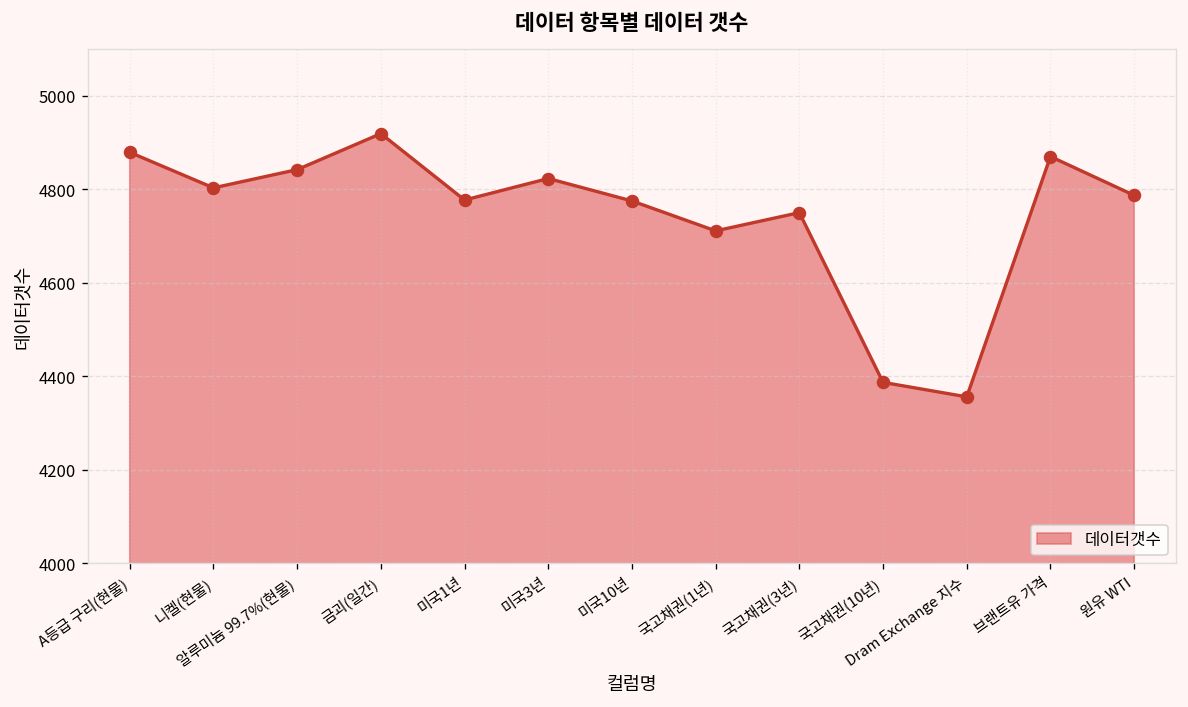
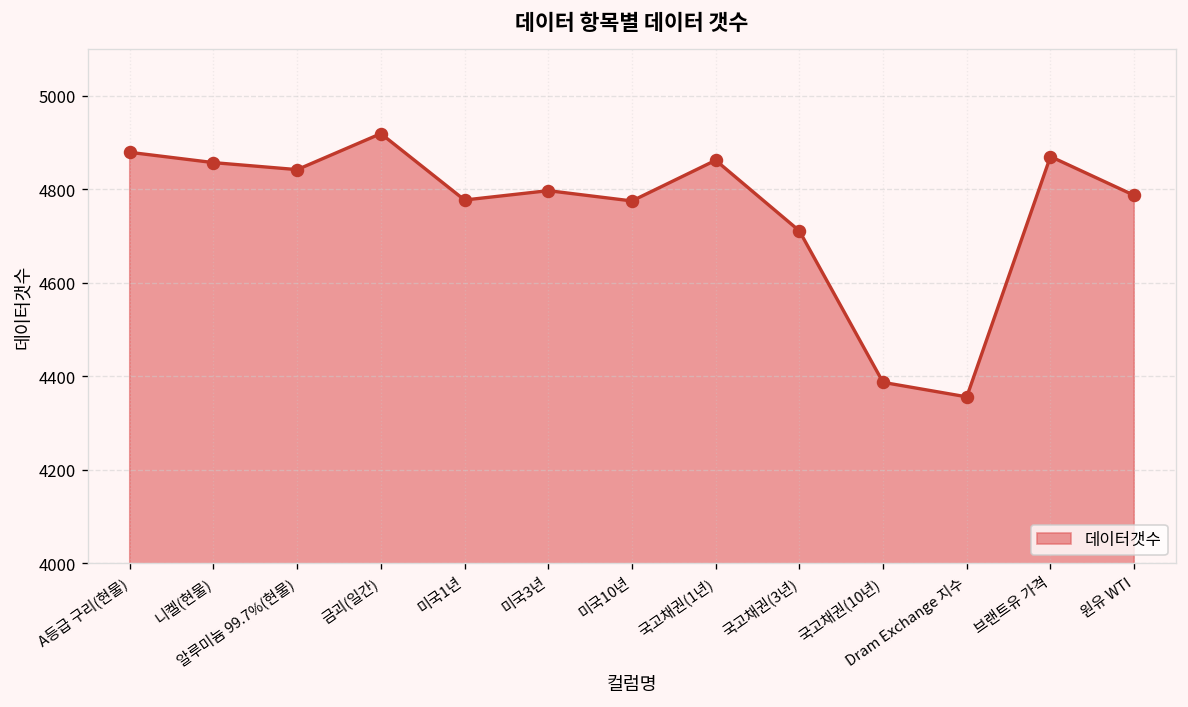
  {
    "A등급 구리(현물)": 4880,
-   "니켈(현물)": 4800,
+   "니켈(현물)": 4860,
    "알루미늄 99.7%(현물)": 4840,
    "금괴(일간)": 4920,
    "미국1년": 4780,
-   "미국3년": 4820,
+   "미국3년": 4800,
    "미국10년": 4780,
-   "국고채권(1년)": 4710,
-   "국고채권(3년)": 4750,
+   "국고채권(1년)": 4860,
+   "국고채권(3년)": 4710,
    "국고채권(10년)": 4390,
    "Dram Exchange 지수": 4360,
    "브랜트유 가격": 4870,
    "원유 WTI": 4790
  }
